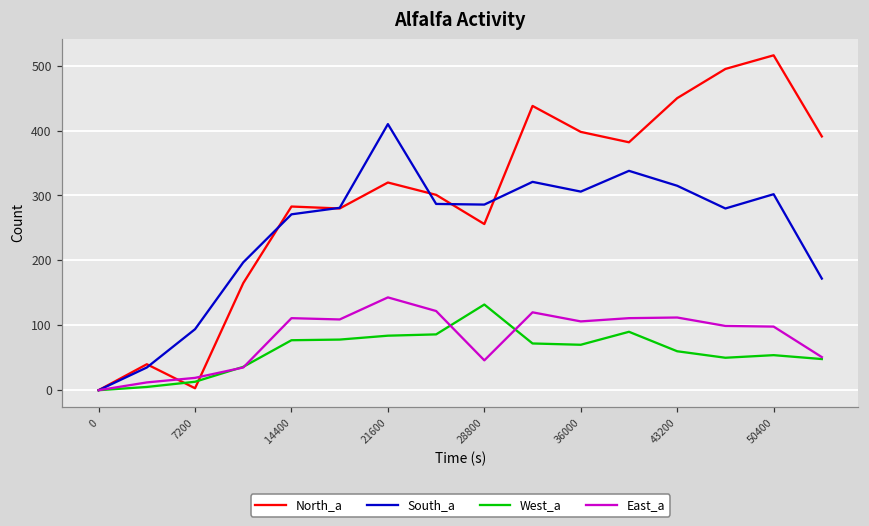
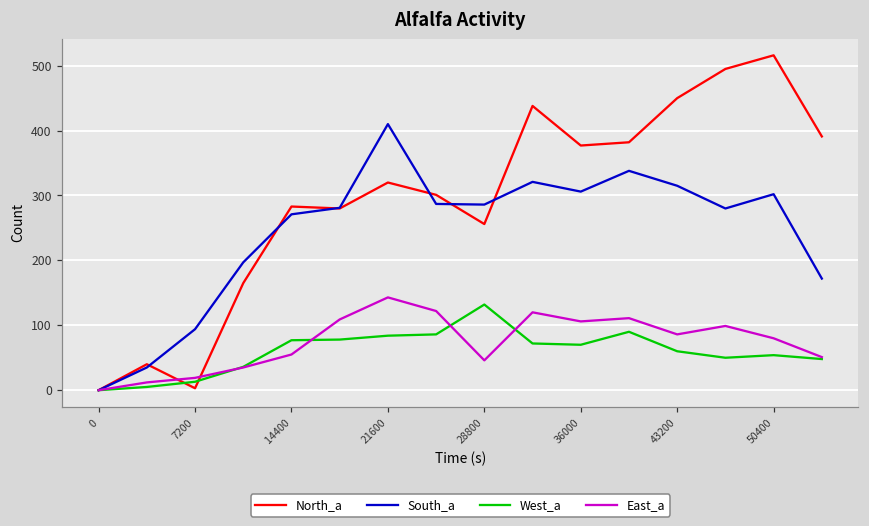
  {
    "North_a": {
      "7200": 0,
      "14400": 280,
      "21600": 320,
      "28800": 260,
-     "36000": 400,
+     "36000": 380,
      "43200": 450,
      "50400": 520
    },
    "South_a": {
      "7200": 90,
      "14400": 270,
      "21600": 410,
      "28800": 290,
      "36000": 310,
      "43200": 320,
      "50400": 300
    },
    "West_a": {
      "7200": 10,
      "14400": 80,
      "21600": 80,
      "28800": 130,
      "36000": 70,
      "43200": 60,
      "50400": 50
    },
    "East_a": {
      "7200": 20,
-     "14400": 110,
+     "14400": 60,
      "21600": 140,
      "28800": 50,
      "36000": 110,
-     "43200": 110,
-     "50400": 100
+     "43200": 90,
+     "50400": 80
    }
  }
